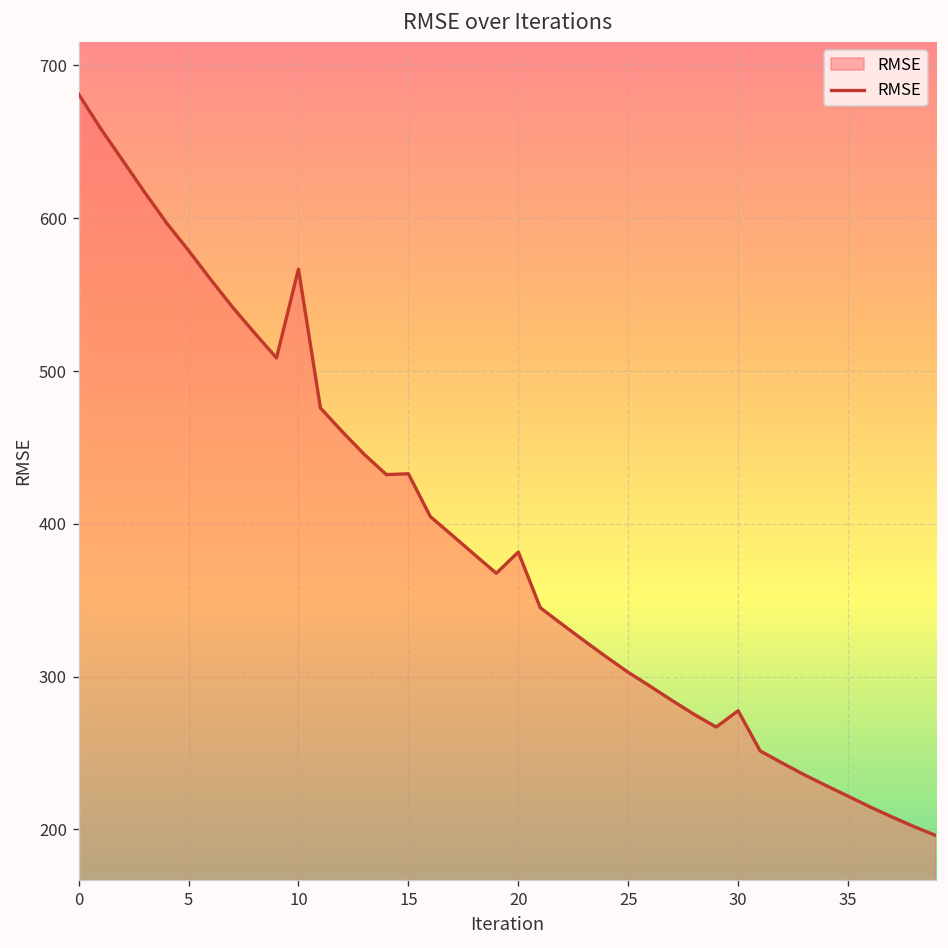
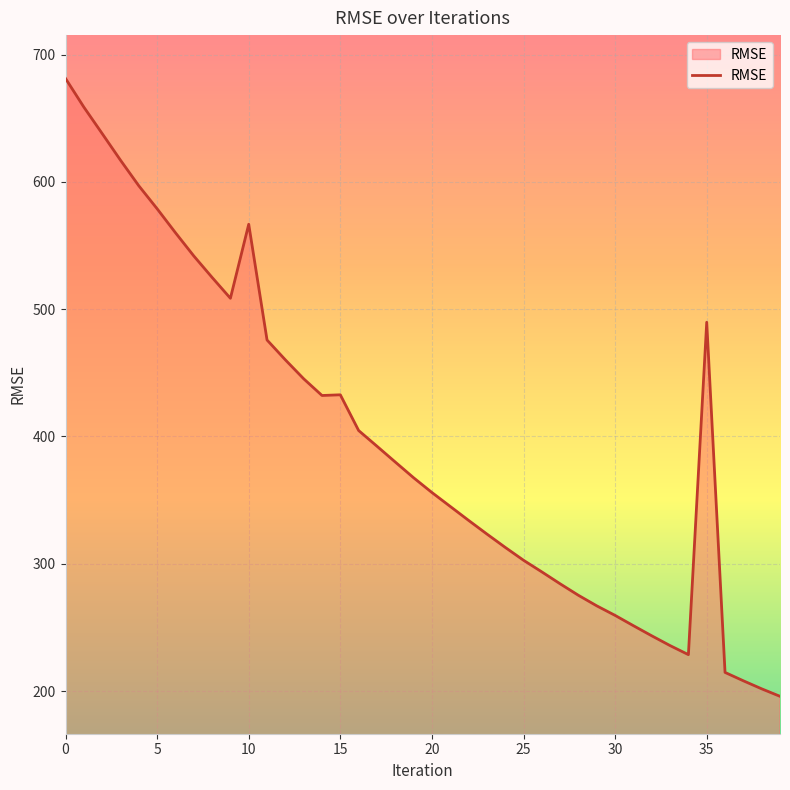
  {
    "0": 681,
    "5": 579,
    "10": 567,
    "15": 433,
-   "20": 381,
+   "20": 356,
    "25": 303,
-   "30": 278,
-   "35": 222
+   "30": 259,
+   "35": 490
  }
